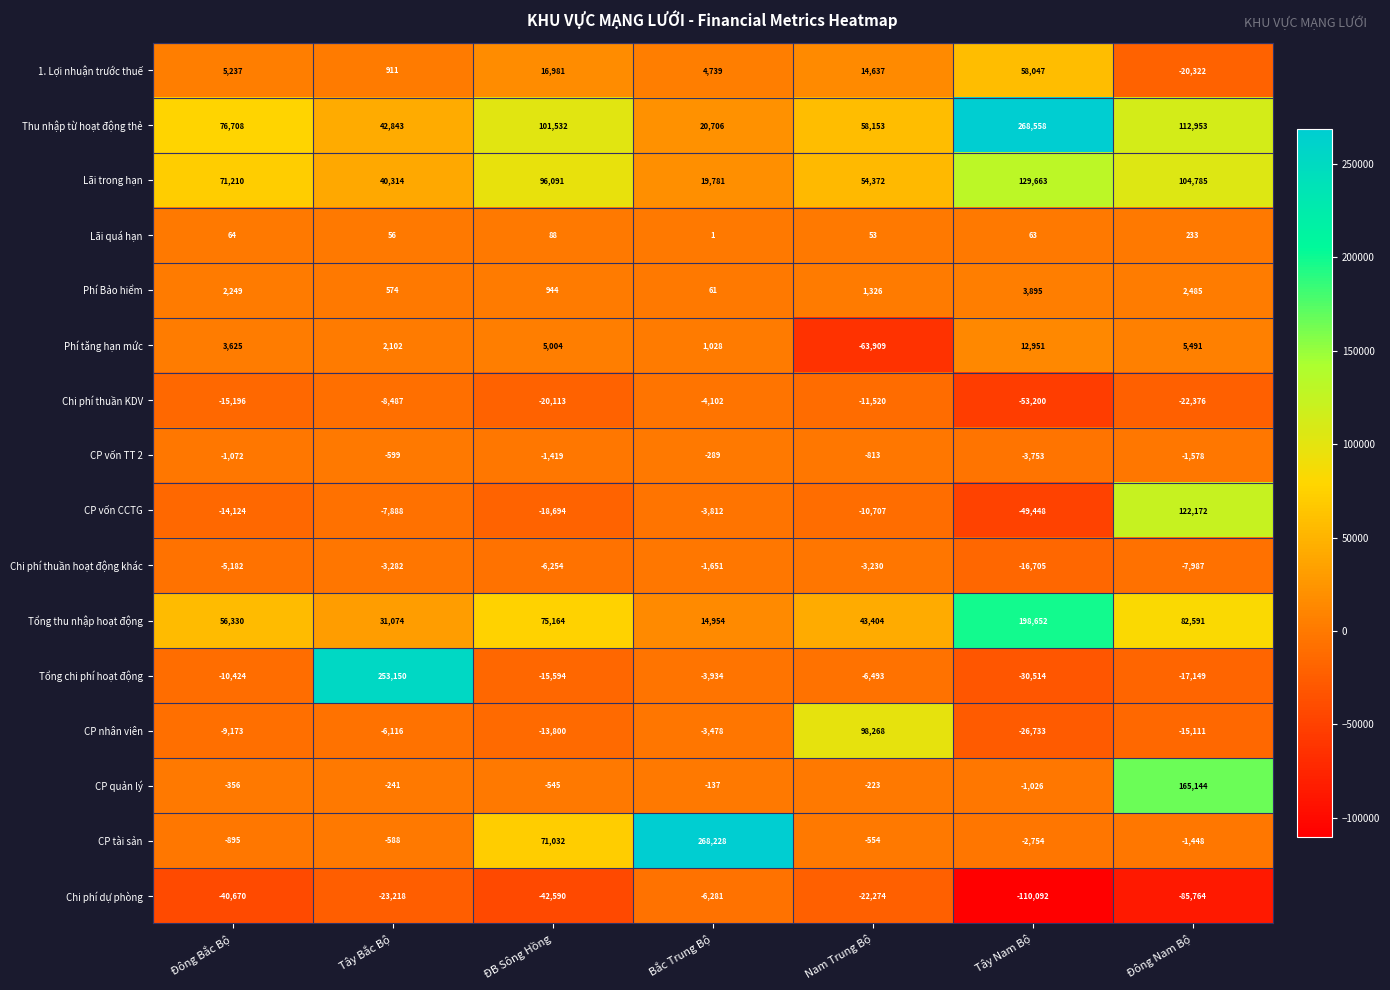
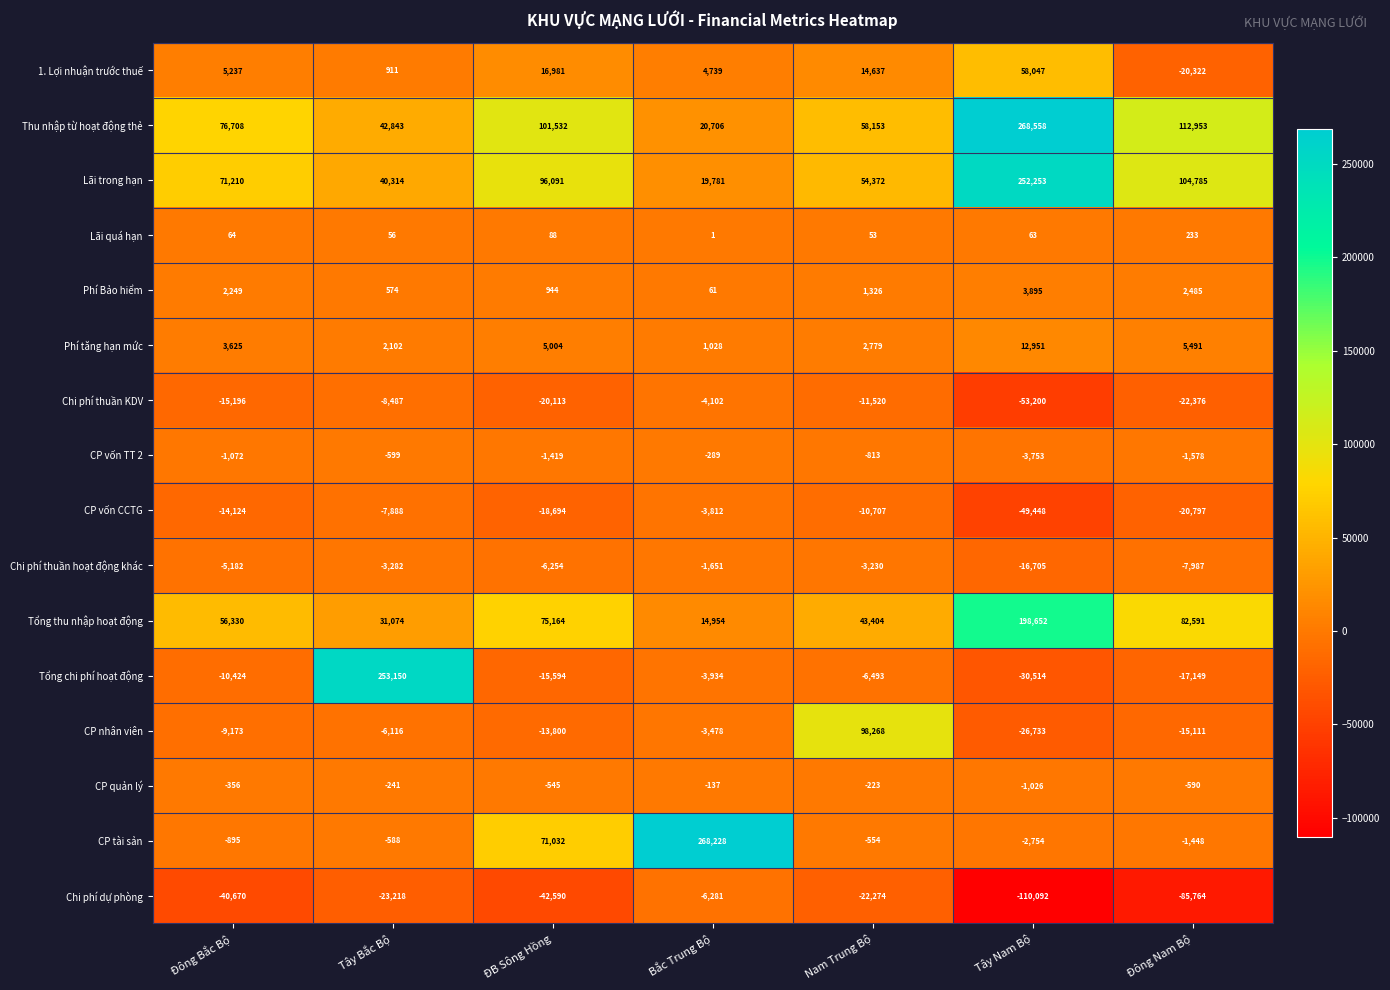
  {
    "1. Lợi nhuận trước thuế": {
      "Đông Bắc Bộ": "5,237",
      "Tây Bắc Bộ": "911",
      "ĐB Sông Hồng": "16,981",
      "Bắc Trung Bộ": "4,739",
      "Nam Trung Bộ": "14,637",
      "Tây Nam Bộ": "58,047",
      "Đông Nam Bộ": "-20,322"
    },
    "Thu nhập từ hoạt động thẻ": {
      "Đông Bắc Bộ": "76,708",
      "Tây Bắc Bộ": "42,843",
      "ĐB Sông Hồng": "101,532",
      "Bắc Trung Bộ": "20,706",
      "Nam Trung Bộ": "58,153",
      "Tây Nam Bộ": "268,558",
      "Đông Nam Bộ": "112,953"
    },
    "Lãi trong hạn": {
      "Đông Bắc Bộ": "71,210",
      "Tây Bắc Bộ": "40,314",
      "ĐB Sông Hồng": "96,091",
      "Bắc Trung Bộ": "19,781",
      "Nam Trung Bộ": "54,372",
-     "Tây Nam Bộ": "129,663",
+     "Tây Nam Bộ": "252,253",
      "Đông Nam Bộ": "104,785"
    },
    "Lãi quá hạn": {
      "Đông Bắc Bộ": "64",
      "Tây Bắc Bộ": "56",
      "ĐB Sông Hồng": "88",
      "Bắc Trung Bộ": "1",
      "Nam Trung Bộ": "53",
      "Tây Nam Bộ": "63",
      "Đông Nam Bộ": "233"
    },
    "Phí Bảo hiểm": {
      "Đông Bắc Bộ": "2,249",
      "Tây Bắc Bộ": "574",
      "ĐB Sông Hồng": "944",
      "Bắc Trung Bộ": "61",
      "Nam Trung Bộ": "1,326",
      "Tây Nam Bộ": "3,895",
      "Đông Nam Bộ": "2,485"
    },
    "Phí tăng hạn mức": {
      "Đông Bắc Bộ": "3,625",
      "Tây Bắc Bộ": "2,102",
      "ĐB Sông Hồng": "5,004",
      "Bắc Trung Bộ": "1,028",
-     "Nam Trung Bộ": "-63,909",
+     "Nam Trung Bộ": "2,779",
      "Tây Nam Bộ": "12,951",
      "Đông Nam Bộ": "5,491"
    },
    "Chi phí thuần KDV": {
      "Đông Bắc Bộ": "-15,196",
      "Tây Bắc Bộ": "-8,487",
      "ĐB Sông Hồng": "-20,113",
      "Bắc Trung Bộ": "-4,102",
      "Nam Trung Bộ": "-11,520",
      "Tây Nam Bộ": "-53,200",
      "Đông Nam Bộ": "-22,376"
    },
    "CP vốn TT 2": {
      "Đông Bắc Bộ": "-1,072",
      "Tây Bắc Bộ": "-599",
      "ĐB Sông Hồng": "-1,419",
      "Bắc Trung Bộ": "-289",
      "Nam Trung Bộ": "-813",
      "Tây Nam Bộ": "-3,753",
      "Đông Nam Bộ": "-1,578"
    },
    "CP vốn CCTG": {
      "Đông Bắc Bộ": "-14,124",
      "Tây Bắc Bộ": "-7,888",
      "ĐB Sông Hồng": "-18,694",
      "Bắc Trung Bộ": "-3,812",
      "Nam Trung Bộ": "-10,707",
      "Tây Nam Bộ": "-49,448",
-     "Đông Nam Bộ": "122,172"
+     "Đông Nam Bộ": "-20,797"
    },
    "Chi phí thuần hoạt động khác": {
      "Đông Bắc Bộ": "-5,182",
      "Tây Bắc Bộ": "-3,282",
      "ĐB Sông Hồng": "-6,254",
      "Bắc Trung Bộ": "-1,651",
      "Nam Trung Bộ": "-3,230",
      "Tây Nam Bộ": "-16,705",
      "Đông Nam Bộ": "-7,987"
    },
    "Tổng thu nhập hoạt động": {
      "Đông Bắc Bộ": "56,330",
      "Tây Bắc Bộ": "31,074",
      "ĐB Sông Hồng": "75,164",
      "Bắc Trung Bộ": "14,954",
      "Nam Trung Bộ": "43,404",
      "Tây Nam Bộ": "198,652",
      "Đông Nam Bộ": "82,591"
    },
    "Tổng chi phí hoạt động": {
      "Đông Bắc Bộ": "-10,424",
      "Tây Bắc Bộ": "253,150",
      "ĐB Sông Hồng": "-15,594",
      "Bắc Trung Bộ": "-3,934",
      "Nam Trung Bộ": "-6,493",
      "Tây Nam Bộ": "-30,514",
      "Đông Nam Bộ": "-17,149"
    },
    "CP nhân viên": {
      "Đông Bắc Bộ": "-9,173",
      "Tây Bắc Bộ": "-6,116",
      "ĐB Sông Hồng": "-13,800",
      "Bắc Trung Bộ": "-3,478",
      "Nam Trung Bộ": "98,268",
      "Tây Nam Bộ": "-26,733",
      "Đông Nam Bộ": "-15,111"
    },
    "CP quản lý": {
      "Đông Bắc Bộ": "-356",
      "Tây Bắc Bộ": "-241",
      "ĐB Sông Hồng": "-545",
      "Bắc Trung Bộ": "-137",
      "Nam Trung Bộ": "-223",
      "Tây Nam Bộ": "-1,026",
-     "Đông Nam Bộ": "165,144"
+     "Đông Nam Bộ": "-590"
    },
    "CP tài sản": {
      "Đông Bắc Bộ": "-895",
      "Tây Bắc Bộ": "-588",
      "ĐB Sông Hồng": "71,032",
      "Bắc Trung Bộ": "268,228",
      "Nam Trung Bộ": "-554",
      "Tây Nam Bộ": "-2,754",
      "Đông Nam Bộ": "-1,448"
    },
    "Chi phí dự phòng": {
      "Đông Bắc Bộ": "-40,670",
      "Tây Bắc Bộ": "-23,218",
      "ĐB Sông Hồng": "-42,590",
      "Bắc Trung Bộ": "-6,281",
      "Nam Trung Bộ": "-22,274",
      "Tây Nam Bộ": "-110,092",
      "Đông Nam Bộ": "-85,764"
    }
  }
